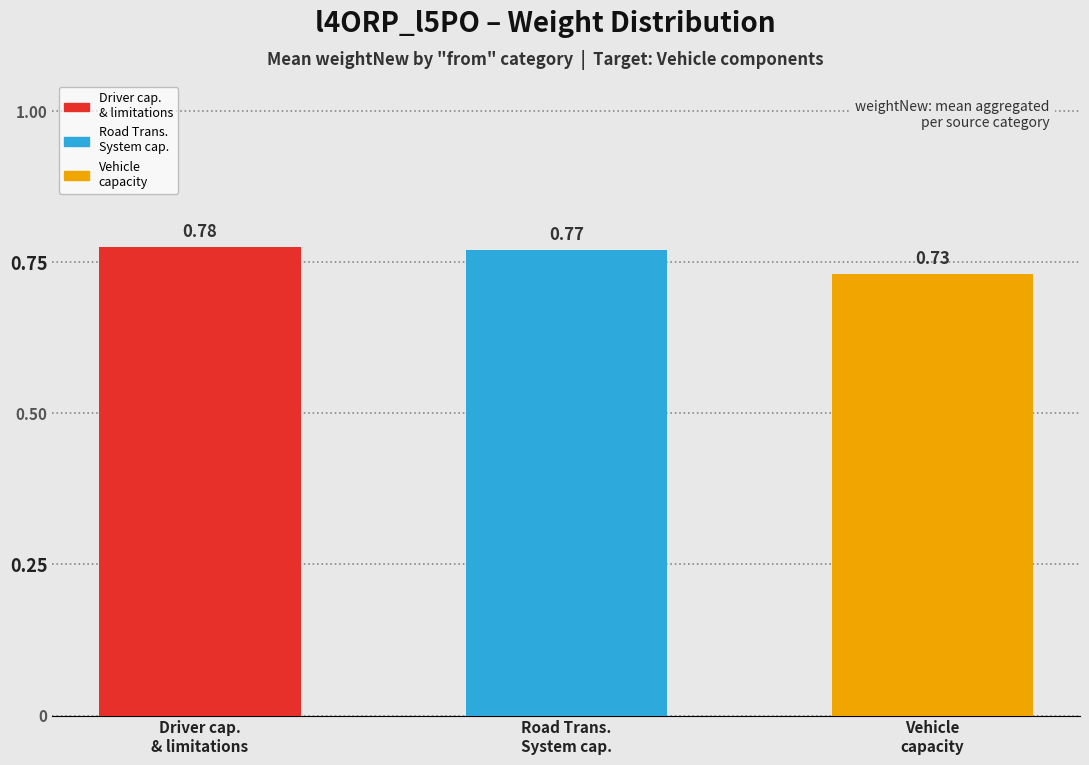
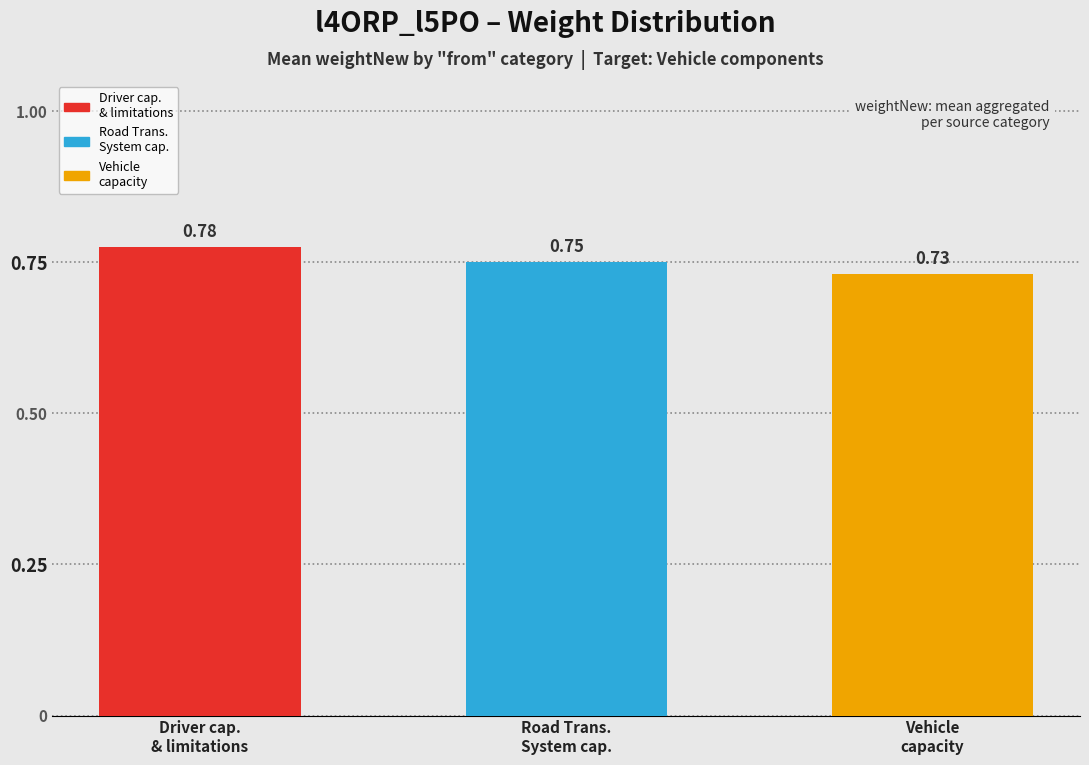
  {
    "Driver cap. & limitations": 0.78,
-   "Road Trans. System cap.": 0.77,
+   "Road Trans. System cap.": 0.75,
    "Vehicle capacity": 0.73
  }
